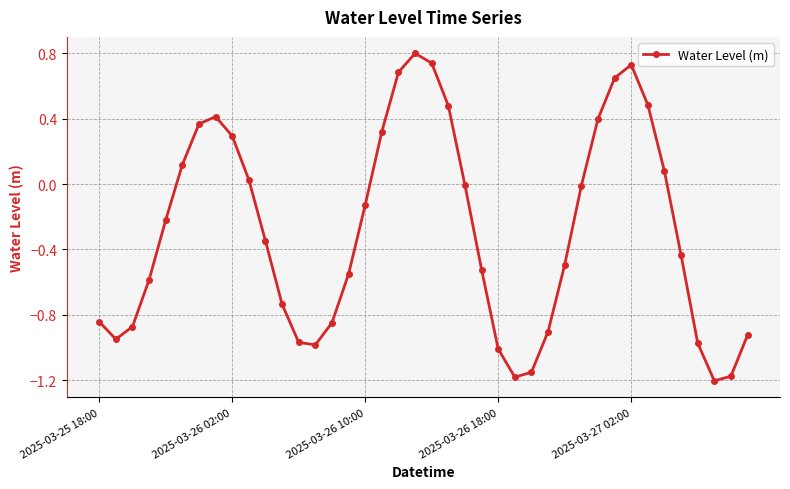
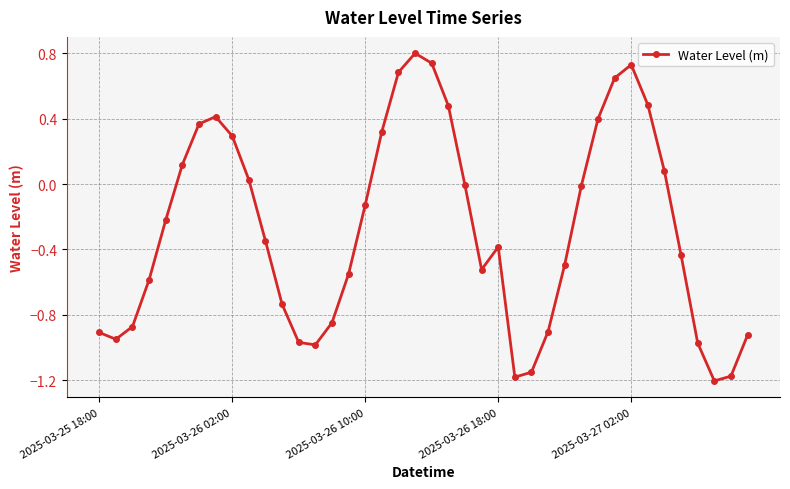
  {
-   "2025-03-25 18:00": -0.84,
+   "2025-03-25 18:00": -0.91,
    "2025-03-26 02:00": 0.29,
    "2025-03-26 10:00": -0.13,
-   "2025-03-26 18:00": -1.01,
+   "2025-03-26 18:00": -0.38,
    "2025-03-27 02:00": 0.73
  }
